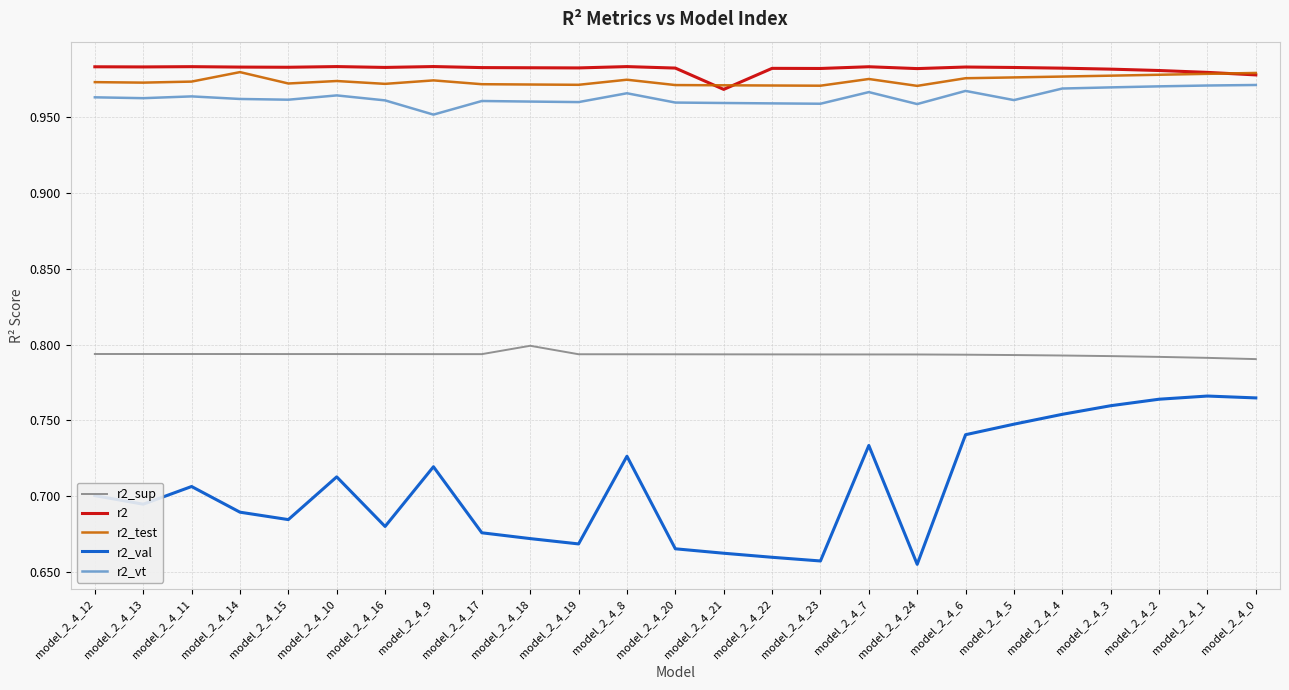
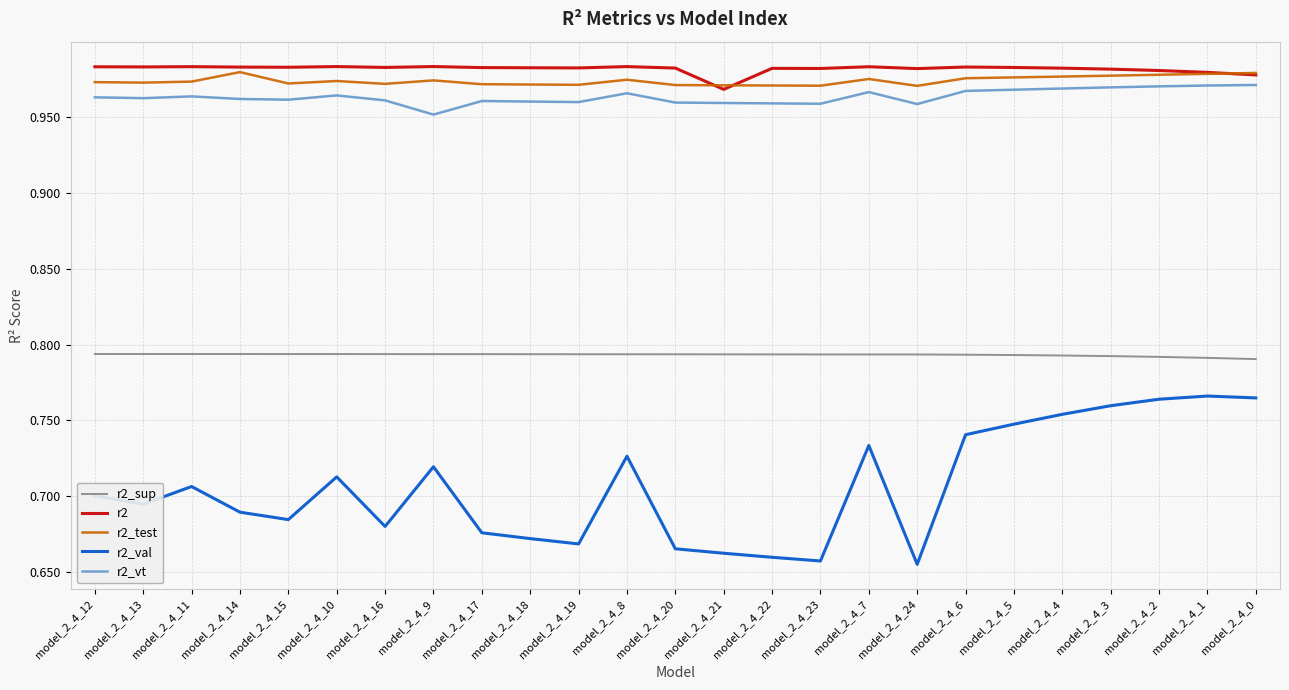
  {
    "r2_sup": {
      "model_2_4_12": 0.794,
      "model_2_4_13": 0.794,
      "model_2_4_11": 0.794,
      "model_2_4_14": 0.794,
      "model_2_4_15": 0.794,
      "model_2_4_10": 0.794,
      "model_2_4_16": 0.794,
      "model_2_4_9": 0.794,
      "model_2_4_17": 0.794,
-     "model_2_4_18": 0.799,
+     "model_2_4_18": 0.794,
      "model_2_4_19": 0.794,
      "model_2_4_8": 0.794,
      "model_2_4_20": 0.794,
      "model_2_4_21": 0.794,
      "model_2_4_22": 0.794,
      "model_2_4_23": 0.794,
      "model_2_4_7": 0.794,
      "model_2_4_24": 0.794,
      "model_2_4_6": 0.793,
      "model_2_4_5": 0.793,
      "model_2_4_4": 0.793,
      "model_2_4_3": 0.792,
      "model_2_4_2": 0.792,
      "model_2_4_1": 0.791,
      "model_2_4_0": 0.790
    },
    "r2": {
      "model_2_4_12": 0.983,
      "model_2_4_13": 0.983,
      "model_2_4_11": 0.983,
      "model_2_4_14": 0.983,
      "model_2_4_15": 0.983,
      "model_2_4_10": 0.983,
      "model_2_4_16": 0.983,
      "model_2_4_9": 0.983,
      "model_2_4_17": 0.983,
      "model_2_4_18": 0.983,
      "model_2_4_19": 0.983,
      "model_2_4_8": 0.983,
      "model_2_4_20": 0.982,
      "model_2_4_21": 0.968,
      "model_2_4_22": 0.982,
      "model_2_4_23": 0.982,
      "model_2_4_7": 0.983,
      "model_2_4_24": 0.982,
      "model_2_4_6": 0.983,
      "model_2_4_5": 0.983,
      "model_2_4_4": 0.982,
      "model_2_4_3": 0.982,
      "model_2_4_2": 0.981
    },
    "r2_test": {
      "model_2_4_12": 0.973,
      "model_2_4_13": 0.973,
      "model_2_4_11": 0.974,
      "model_2_4_14": 0.980,
      "model_2_4_15": 0.972,
      "model_2_4_10": 0.974,
      "model_2_4_16": 0.972,
      "model_2_4_9": 0.974,
      "model_2_4_17": 0.972,
      "model_2_4_18": 0.972,
      "model_2_4_19": 0.971,
      "model_2_4_8": 0.975,
      "model_2_4_20": 0.971,
      "model_2_4_21": 0.971,
      "model_2_4_22": 0.971,
      "model_2_4_23": 0.971,
      "model_2_4_7": 0.975,
      "model_2_4_24": 0.971,
      "model_2_4_6": 0.976,
      "model_2_4_5": 0.976,
      "model_2_4_4": 0.977,
      "model_2_4_3": 0.977,
      "model_2_4_2": 0.978
    },
    "r2_val": {
      "model_2_4_11": 0.706,
      "model_2_4_14": 0.689,
      "model_2_4_15": 0.685,
      "model_2_4_10": 0.713,
      "model_2_4_16": 0.680,
      "model_2_4_9": 0.719,
      "model_2_4_17": 0.676,
      "model_2_4_18": 0.672,
      "model_2_4_19": 0.669,
      "model_2_4_8": 0.726,
      "model_2_4_20": 0.665,
      "model_2_4_21": 0.662,
      "model_2_4_22": 0.660,
      "model_2_4_23": 0.657,
      "model_2_4_7": 0.733,
      "model_2_4_24": 0.655,
      "model_2_4_6": 0.741,
      "model_2_4_5": 0.748,
      "model_2_4_4": 0.754,
      "model_2_4_3": 0.760,
      "model_2_4_2": 0.764,
      "model_2_4_1": 0.766,
      "model_2_4_0": 0.765
    },
    "r2_vt": {
      "model_2_4_12": 0.963,
      "model_2_4_13": 0.963,
      "model_2_4_11": 0.964,
      "model_2_4_14": 0.962,
      "model_2_4_15": 0.962,
      "model_2_4_10": 0.964,
      "model_2_4_16": 0.961,
      "model_2_4_9": 0.952,
      "model_2_4_17": 0.961,
      "model_2_4_18": 0.960,
      "model_2_4_19": 0.960,
      "model_2_4_8": 0.966,
      "model_2_4_20": 0.960,
      "model_2_4_21": 0.959,
      "model_2_4_22": 0.959,
      "model_2_4_23": 0.959,
      "model_2_4_7": 0.967,
      "model_2_4_24": 0.959,
      "model_2_4_6": 0.967,
-     "model_2_4_5": 0.961,
+     "model_2_4_5": 0.968,
      "model_2_4_4": 0.969,
      "model_2_4_3": 0.970,
      "model_2_4_2": 0.970,
      "model_2_4_1": 0.971,
      "model_2_4_0": 0.971
    }
  }
